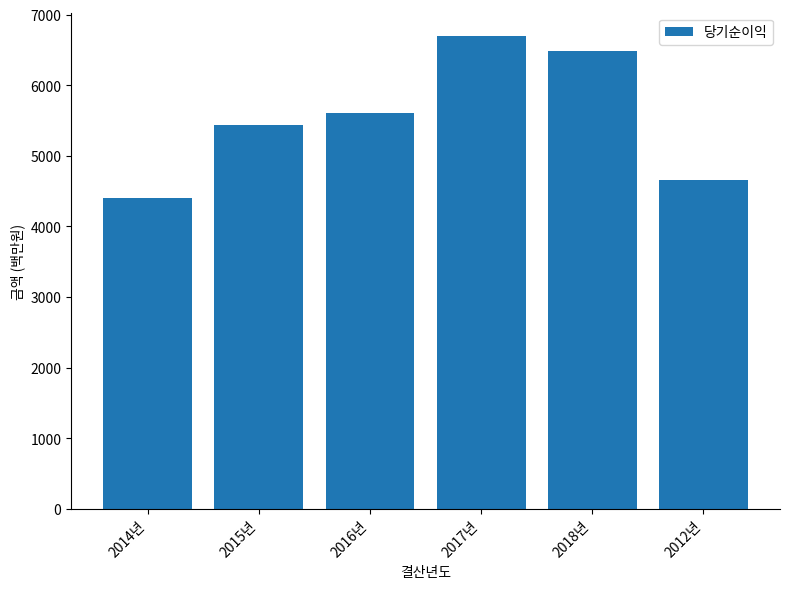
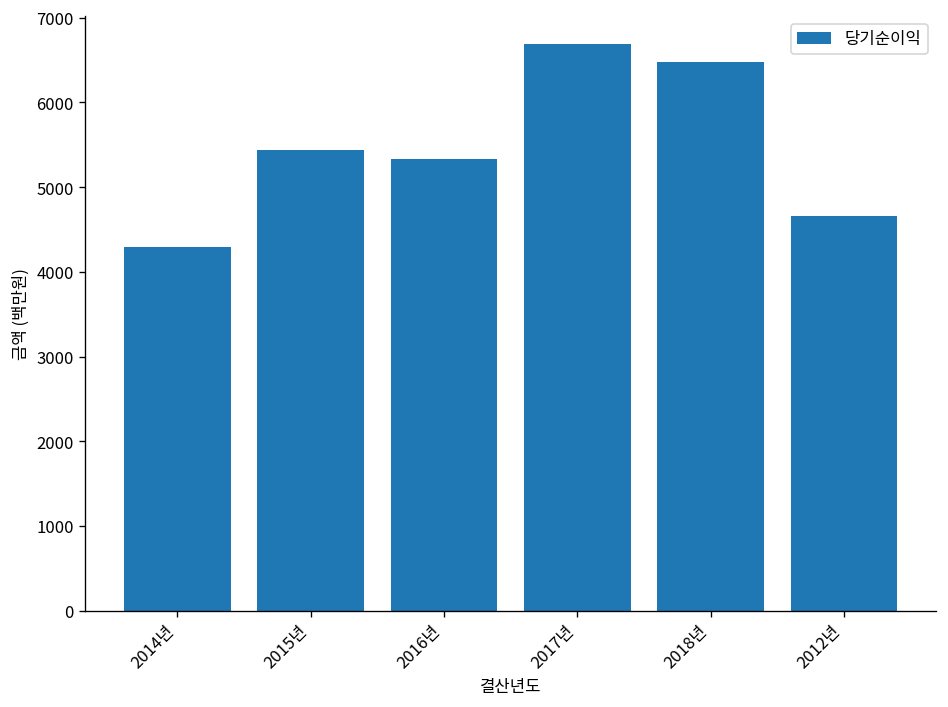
  {
-   "2014년": 4400,
+   "2014년": 4300,
    "2015년": 5400,
-   "2016년": 5600,
+   "2016년": 5300,
    "2017년": 6700,
    "2018년": 6500,
    "2012년": 4700
  }
